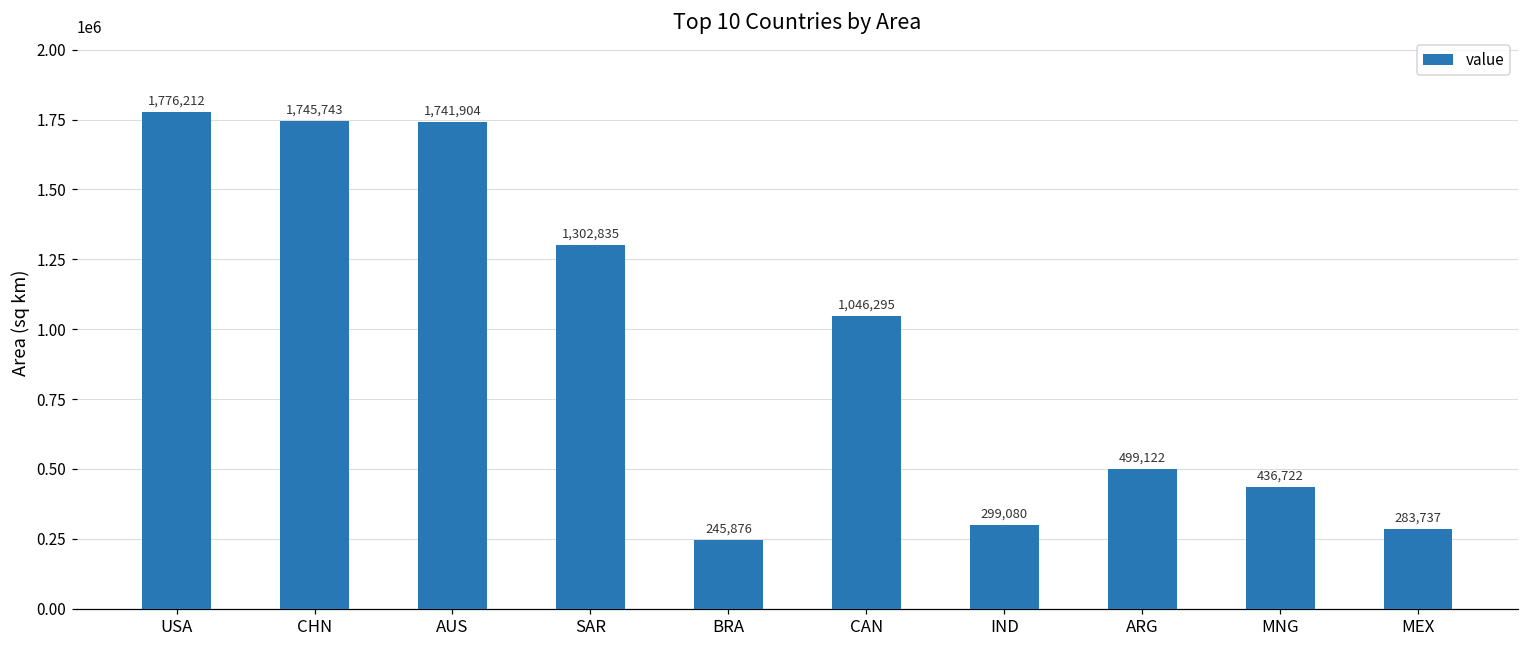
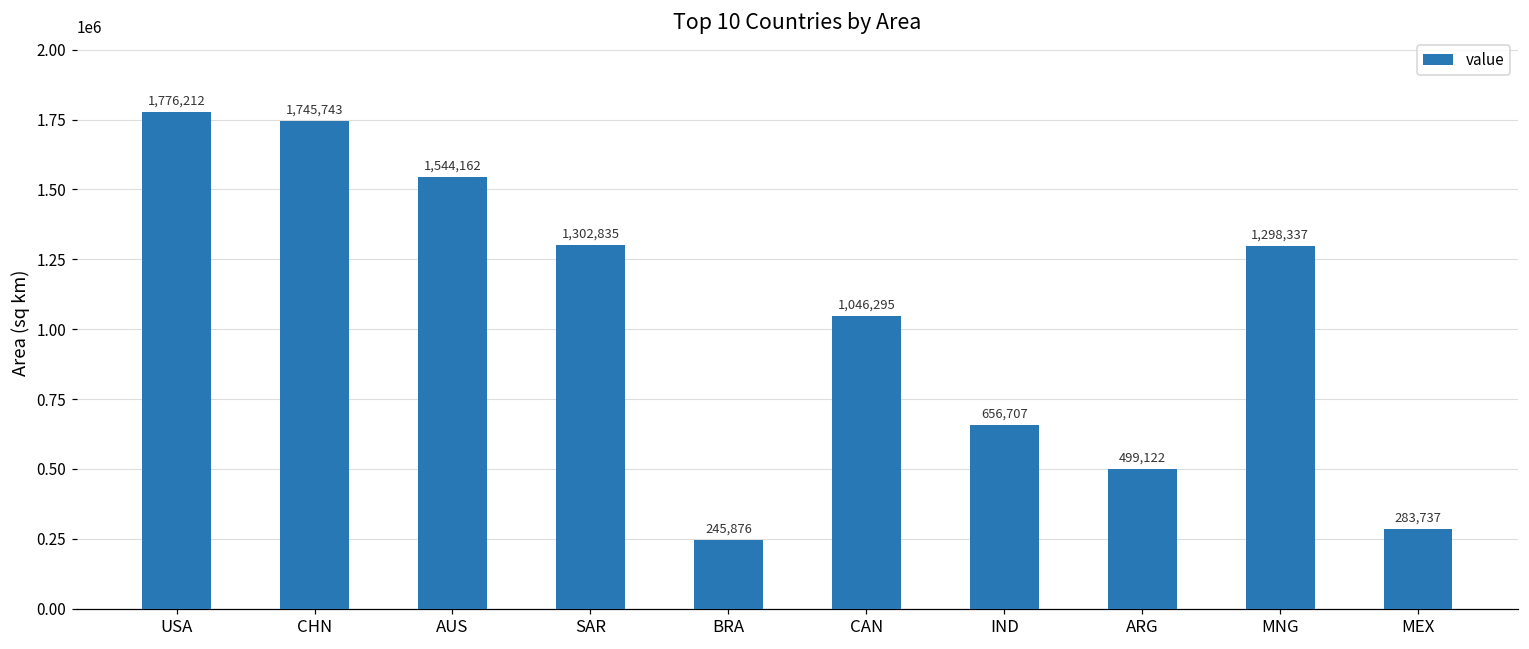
  {
    "USA": "1,776,212",
    "CHN": "1,745,743",
-   "AUS": "1,741,904",
+   "AUS": "1,544,162",
    "SAR": "1,302,835",
    "BRA": "245,876",
    "CAN": "1,046,295",
-   "IND": "299,080",
+   "IND": "656,707",
    "ARG": "499,122",
-   "MNG": "436,722",
+   "MNG": "1,298,337",
    "MEX": "283,737"
  }
